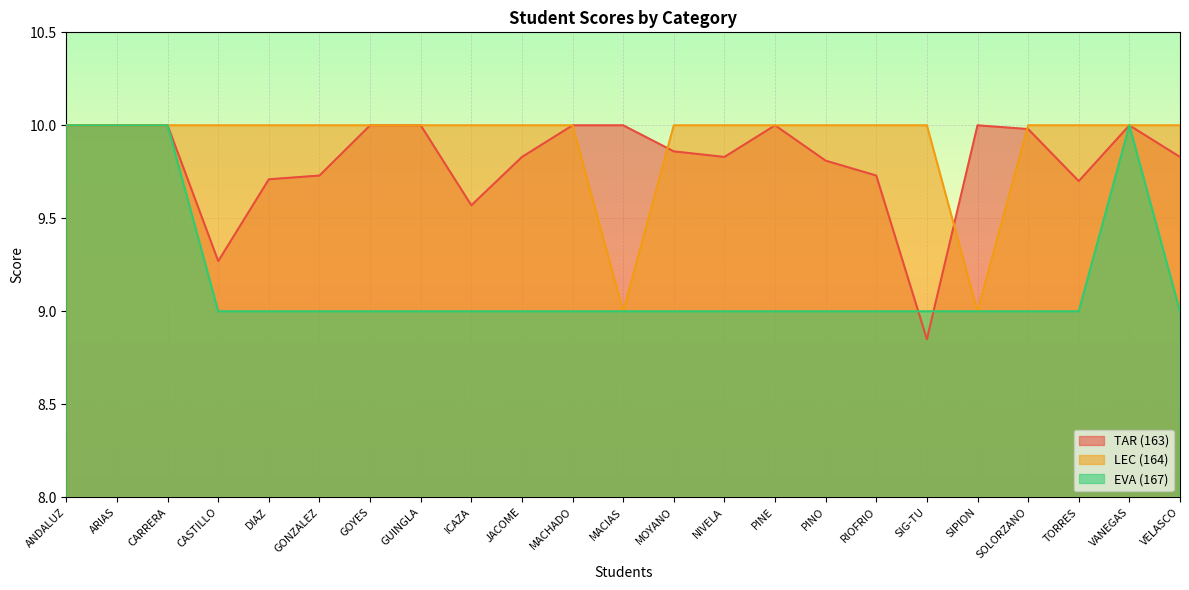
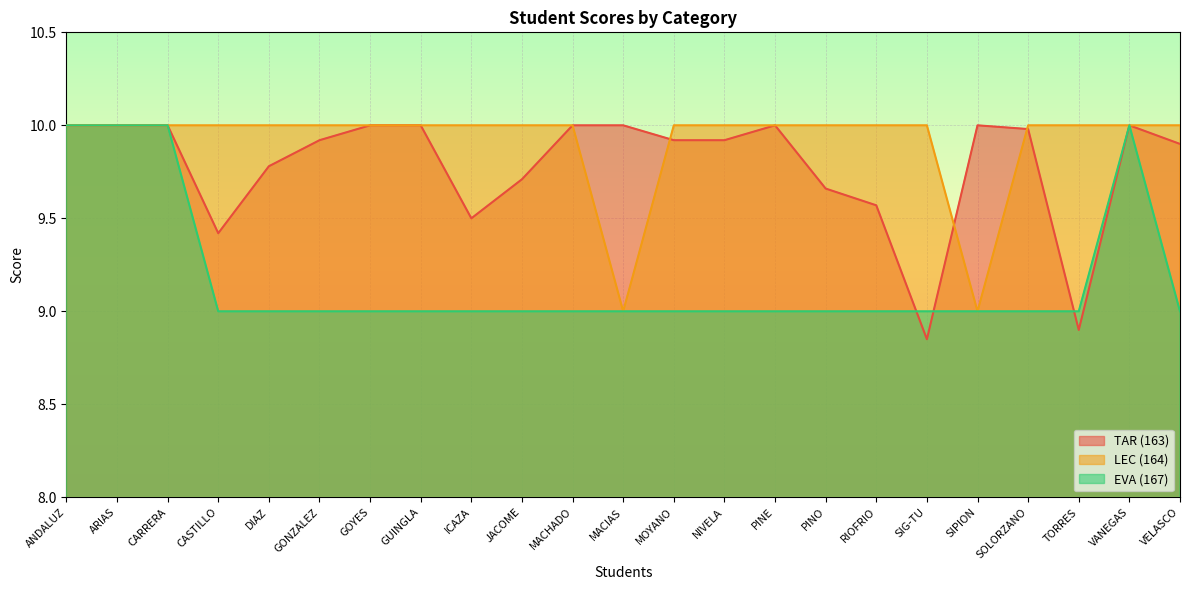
  {
    "TAR (163)": {
-     "CASTILLO": 9.27,
-     "DIAZ": 9.71,
-     "GONZALEZ": 9.73,
-     "ICAZA": 9.57,
-     "JACOME": 9.83,
+     "CASTILLO": 9.42,
+     "DIAZ": 9.78,
+     "GONZALEZ": 9.92,
+     "ICAZA": 9.50,
+     "JACOME": 9.71,
      "MACIAS": 10.00,
-     "MOYANO": 9.86,
-     "NIVELA": 9.83,
-     "PINO": 9.81,
-     "RIOFRIO": 9.73,
+     "MOYANO": 9.92,
+     "NIVELA": 9.92,
+     "PINO": 9.66,
+     "RIOFRIO": 9.57,
      "SIG-TU": 8.85,
      "SIPION": 10.00,
      "SOLORZANO": 9.98,
-     "TORRES": 9.7,
-     "VELASCO": 9.83
+     "TORRES": 8.9,
+     "VELASCO": 9.90
    },
    "LEC (164)": {
      "CASTILLO": 10.00,
      "DIAZ": 10.00,
      "GONZALEZ": 10.00,
      "ICAZA": 10.00,
      "JACOME": 10.00,
      "MOYANO": 10.00,
      "NIVELA": 10.00,
      "PINO": 10.00,
      "RIOFRIO": 10.00,
      "SIG-TU": 10.00,
      "SOLORZANO": 10.00,
      "TORRES": 10.00,
      "VELASCO": 10.00
    },
    "EVA (167)": {
      "CASTILLO": 9.00,
      "DIAZ": 9.00,
      "GONZALEZ": 9.00,
      "GOYES": 9.00,
      "GUINGLA": 9.00,
      "ICAZA": 9.00,
      "JACOME": 9.00,
      "MACHADO": 9.00,
      "MOYANO": 9.00,
      "NIVELA": 9.00,
      "PINE": 9.00,
      "PINO": 9.00,
      "RIOFRIO": 9.00,
      "SIG-TU": 9.00,
      "SOLORZANO": 9.00,
      "TORRES": 9.00,
      "VELASCO": 9.00
    }
  }
